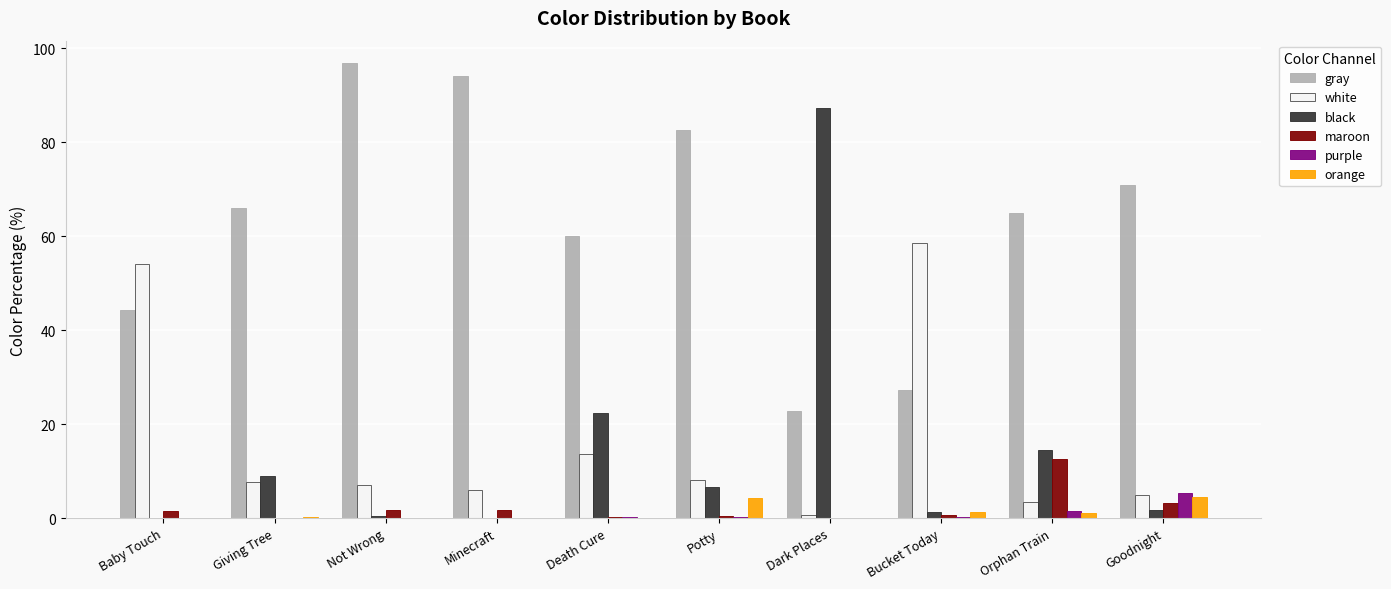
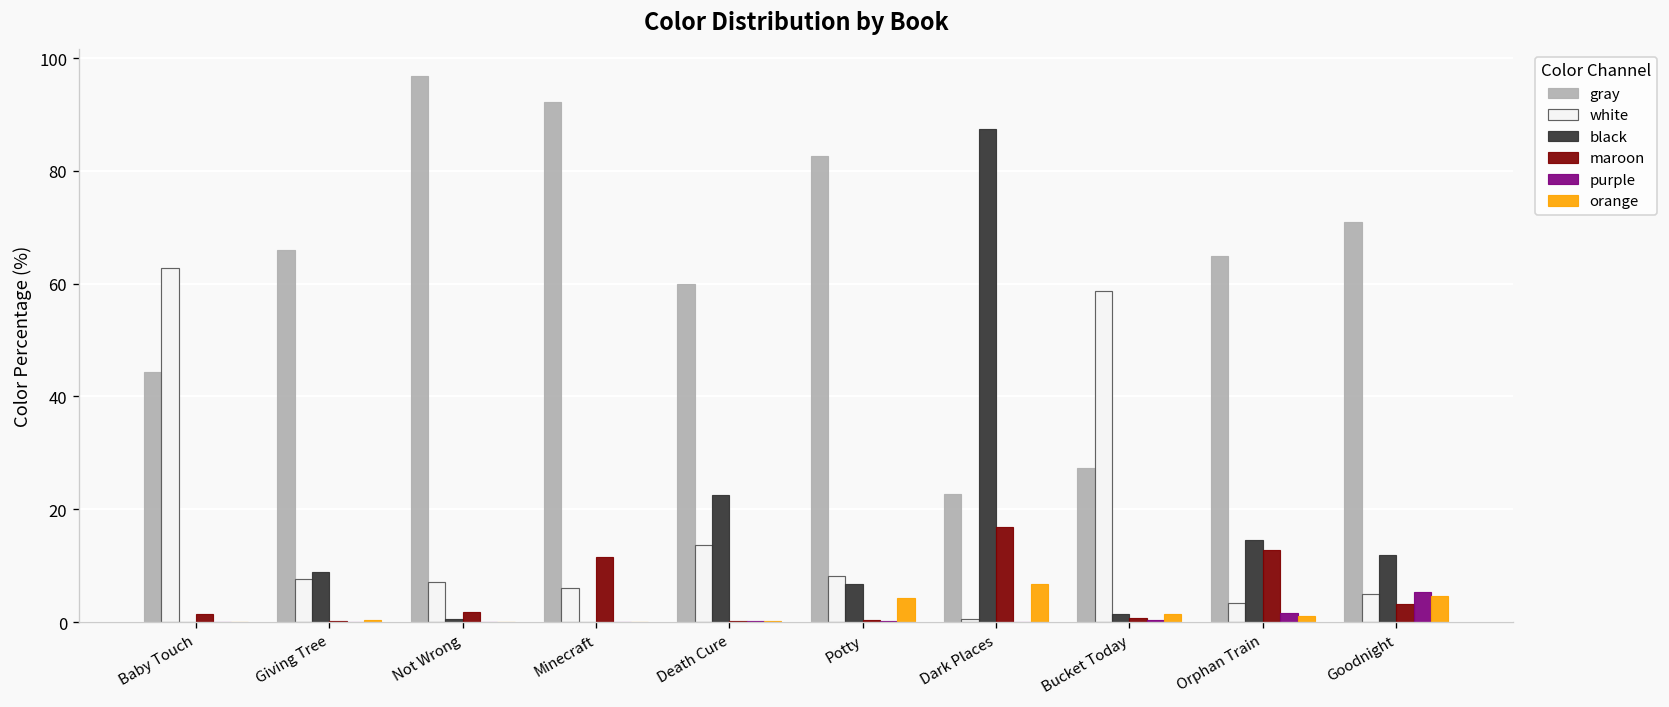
  {
    "gray": {
      "Baby Touch": 44,
      "Giving Tree": 66,
      "Not Wrong": 97,
-     "Minecraft": 94,
+     "Minecraft": 92,
      "Death Cure": 60,
      "Potty": 83,
      "Dark Places": 23,
      "Bucket Today": 27,
      "Orphan Train": 65,
      "Goodnight": 71
    },
    "white": {
-     "Baby Touch": 54,
+     "Baby Touch": 63,
      "Giving Tree": 8,
      "Not Wrong": 7,
      "Minecraft": 6,
      "Death Cure": 14,
      "Potty": 8,
      "Dark Places": 1,
      "Bucket Today": 59,
      "Orphan Train": 3,
      "Goodnight": 5
    },
    "black": {
      "Giving Tree": 9,
      "Not Wrong": 1,
      "Death Cure": 22,
      "Potty": 7,
      "Dark Places": 87,
      "Bucket Today": 1,
      "Orphan Train": 15,
-     "Goodnight": 2
+     "Goodnight": 12
    },
    "maroon": {
      "Baby Touch": 2,
      "Not Wrong": 2,
-     "Minecraft": 2,
-     "Dark Places": 0,
+     "Minecraft": 12,
+     "Dark Places": 17,
      "Bucket Today": 1,
      "Orphan Train": 13,
      "Goodnight": 3
    },
    "purple": {
      "Minecraft": 0,
      "Orphan Train": 2,
      "Goodnight": 5
    },
    "orange": {
      "Baby Touch": 0,
      "Not Wrong": 0,
      "Minecraft": 0,
      "Potty": 4,
-     "Dark Places": 0,
+     "Dark Places": 7,
      "Bucket Today": 1,
      "Orphan Train": 1,
      "Goodnight": 5
    }
  }
